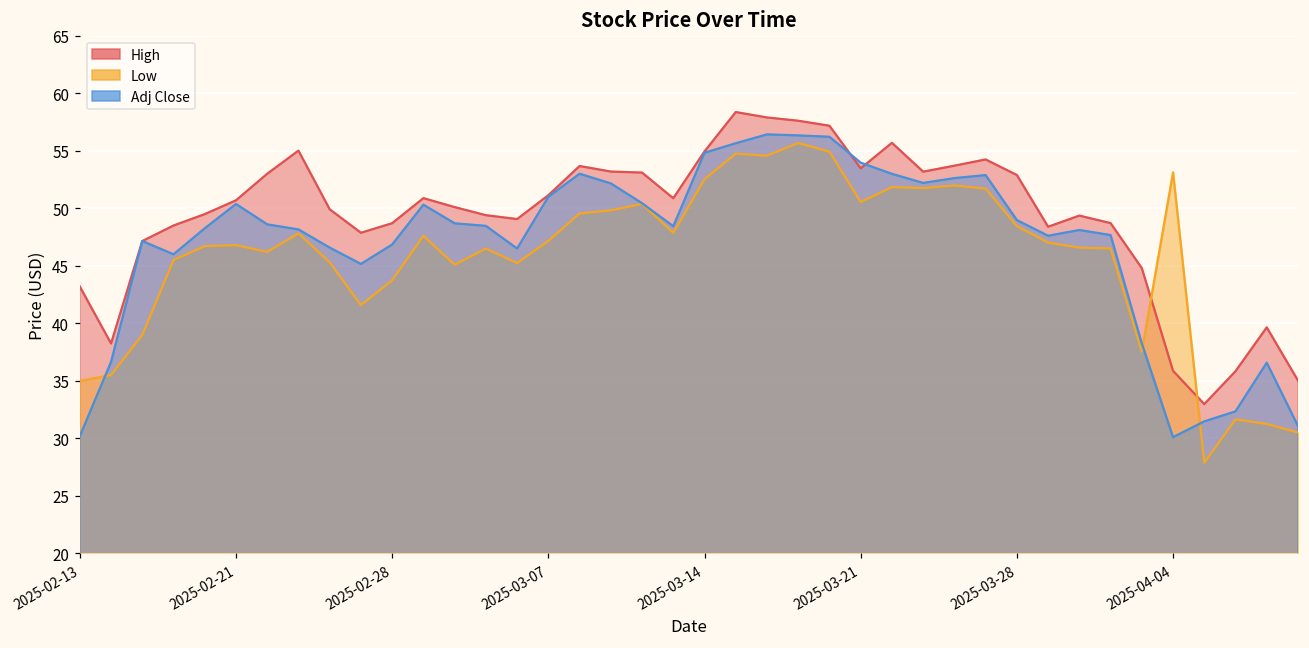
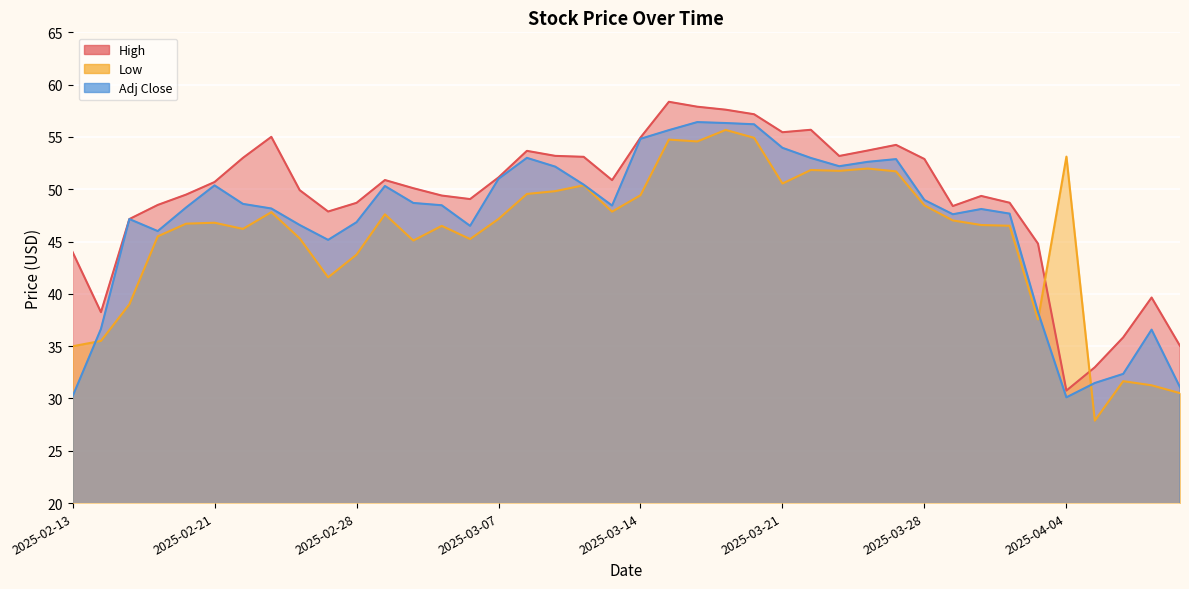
  {
    "High": {
-     "2025-02-13": 43.2,
+     "2025-02-13": 44.0,
      "2025-02-21": 50.7,
      "2025-02-28": 48.7,
-     "2025-03-21": 53.5,
+     "2025-03-21": 55.5,
      "2025-03-28": 52.9,
-     "2025-04-04": 35.9
+     "2025-04-04": 30.8
    },
    "Low": {
      "2025-02-13": 35.0,
      "2025-02-21": 46.8,
      "2025-02-28": 43.8,
      "2025-03-07": 47.2,
-     "2025-03-14": 52.5,
+     "2025-03-14": 49.4,
      "2025-03-21": 50.5,
      "2025-03-28": 48.5,
      "2025-04-04": 53.1
    },
    "Adj Close": {
      "2025-02-13": 30.2,
      "2025-02-21": 50.4,
      "2025-02-28": 46.8,
      "2025-03-21": 54.0,
      "2025-03-28": 49.0,
      "2025-04-04": 30.1
    }
  }
